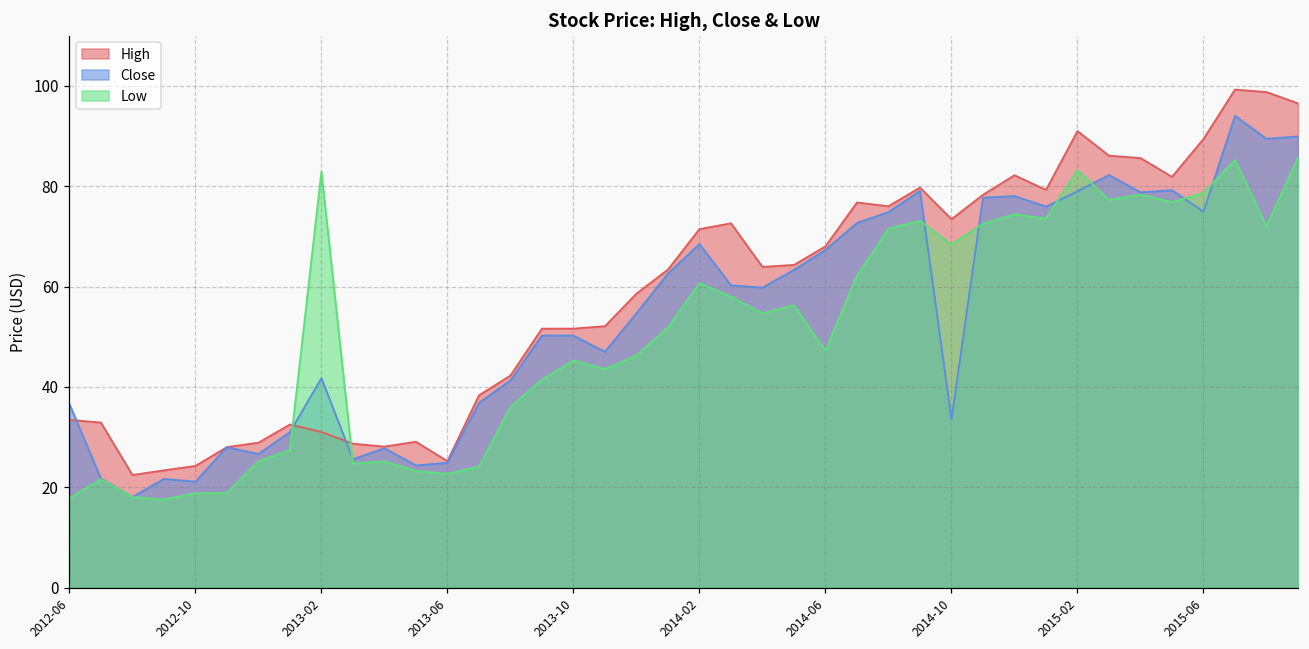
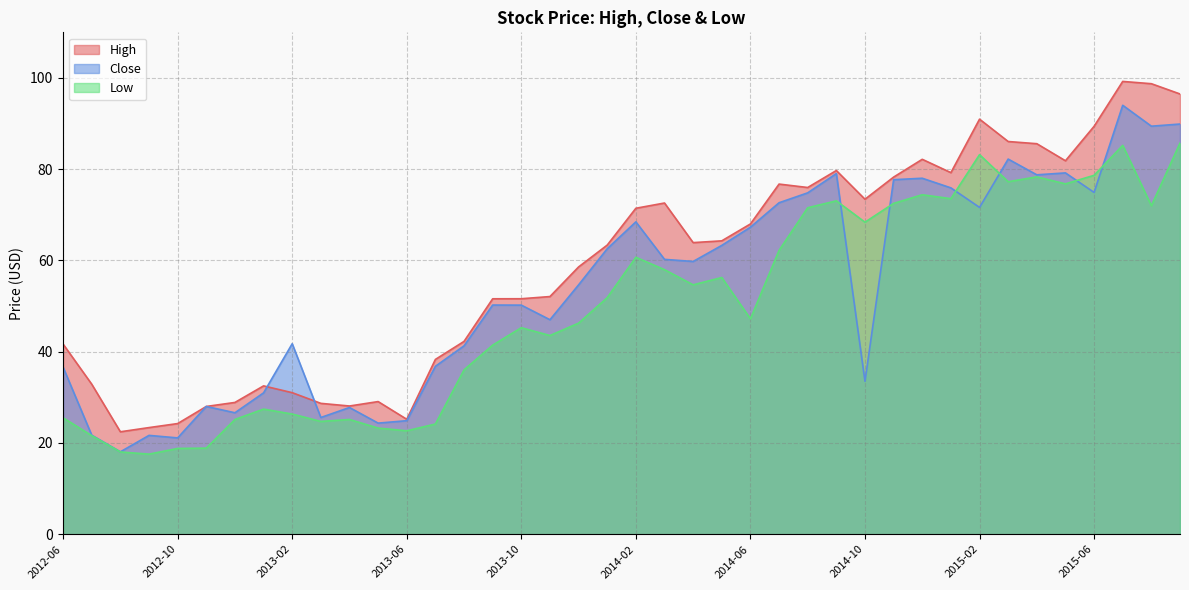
  {
    "High": {
-     "2012-06": 33,
+     "2012-06": 42,
      "2012-10": 24,
      "2013-02": 31,
      "2013-10": 52,
      "2014-02": 71,
      "2014-06": 68,
      "2014-10": 73,
      "2015-02": 91,
      "2015-06": 89
    },
    "Close": {
      "2012-06": 37,
      "2012-10": 21,
      "2013-02": 42,
      "2013-10": 50,
      "2014-02": 68,
      "2014-06": 67,
      "2014-10": 34,
-     "2015-02": 79,
+     "2015-02": 72,
      "2015-06": 75
    },
    "Low": {
-     "2012-06": 18,
+     "2012-06": 26,
      "2012-10": 19,
-     "2013-02": 83,
+     "2013-02": 26,
      "2013-06": 23,
      "2013-10": 45,
      "2014-02": 61,
      "2014-06": 47,
      "2014-10": 68,
      "2015-02": 83,
      "2015-06": 79
    }
  }
